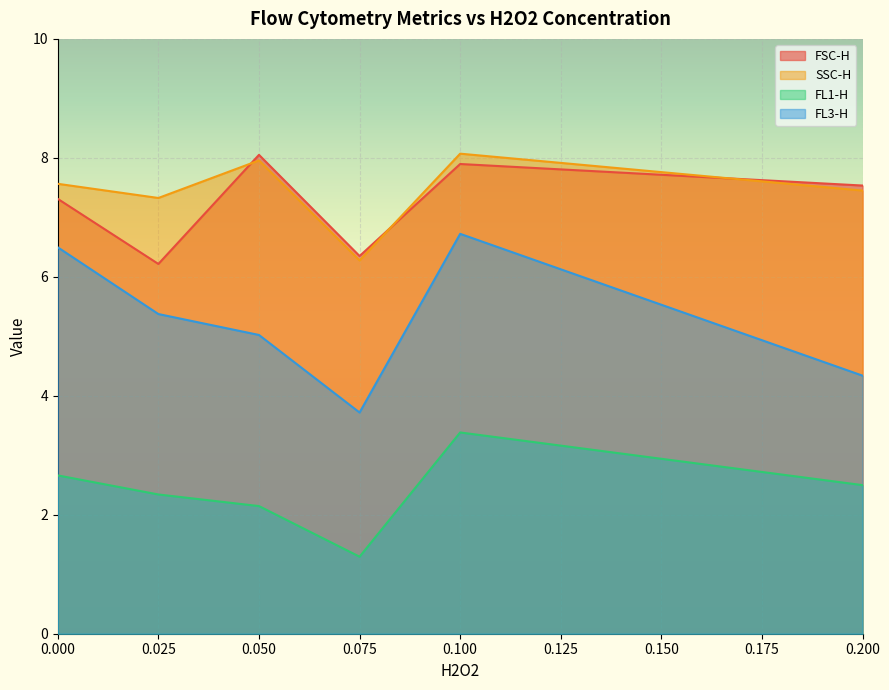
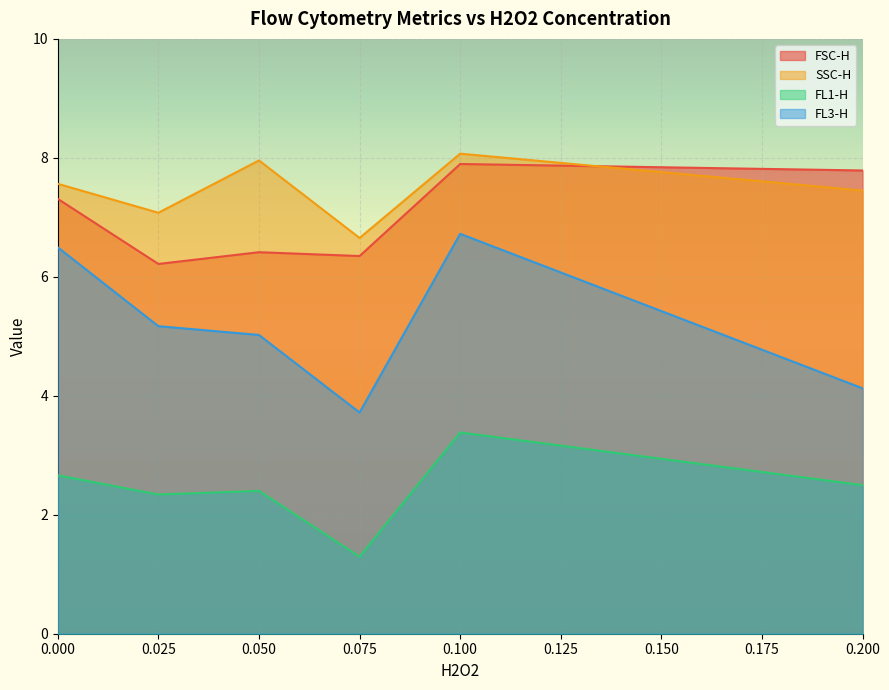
  {
    "FSC-H": {
      "0.000": 7.3,
      "0.025": 6.2,
-     "0.050": 8.1,
+     "0.050": 6.4,
      "0.075": 6.3,
      "0.100": 7.9,
-     "0.200": 7.5
+     "0.200": 7.8
    },
    "SSC-H": {
      "0.000": 7.6,
-     "0.025": 7.3,
+     "0.025": 7.1,
      "0.050": 8.0,
-     "0.075": 6.3,
+     "0.075": 6.7,
      "0.100": 8.1,
      "0.200": 7.5
    },
    "FL1-H": {
      "0.000": 2.7,
      "0.025": 2.3,
-     "0.050": 2.1,
+     "0.050": 2.4,
      "0.075": 1.3,
      "0.100": 3.4,
      "0.200": 2.5
    },
    "FL3-H": {
      "0.000": 6.5,
-     "0.025": 5.4,
+     "0.025": 5.2,
      "0.050": 5.0,
      "0.075": 3.7,
      "0.100": 6.7,
-     "0.200": 4.3
+     "0.200": 4.1
    }
  }
